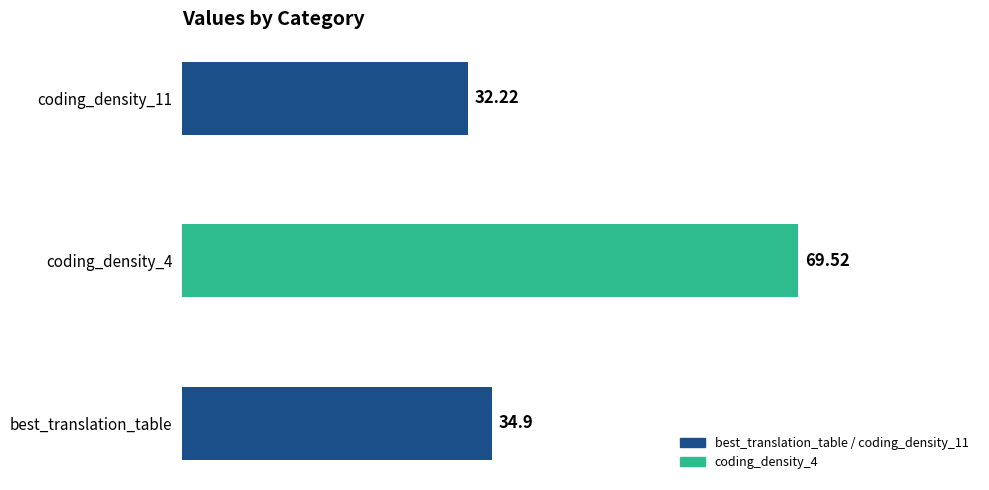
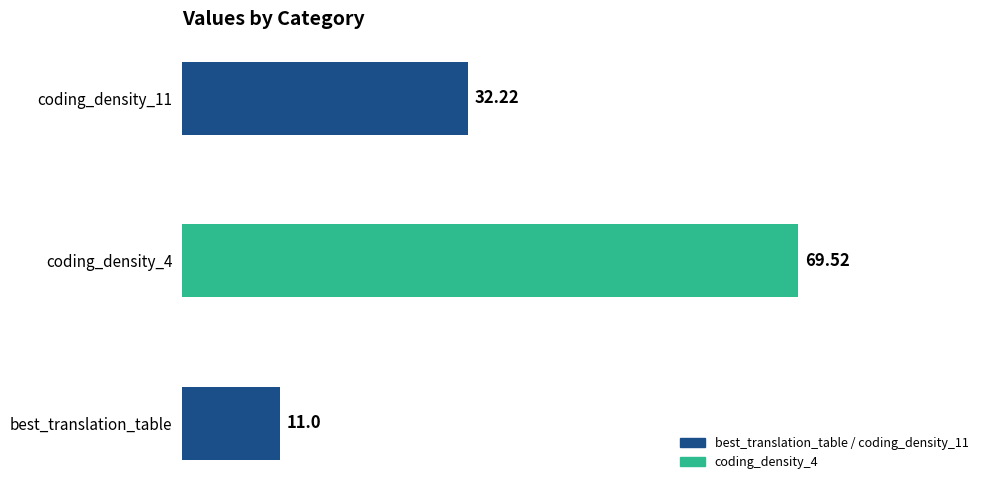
  {
    "coding_density_11": 32.22,
    "coding_density_4": 69.52,
-   "best_translation_table": 34.9
+   "best_translation_table": 11.0
  }
